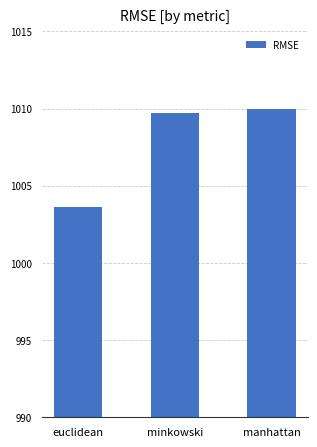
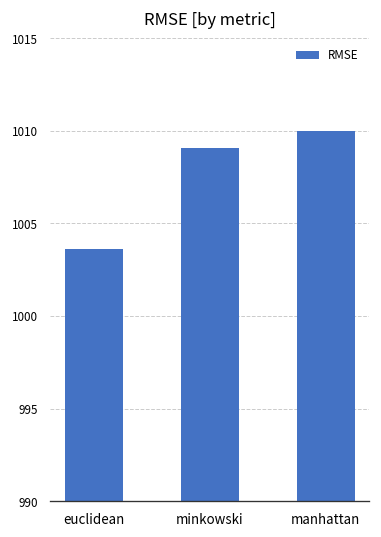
  {
    "euclidean": 1003.6,
-   "minkowski": 1009.7,
+   "minkowski": 1009.1,
    "manhattan": 1010.0
  }
